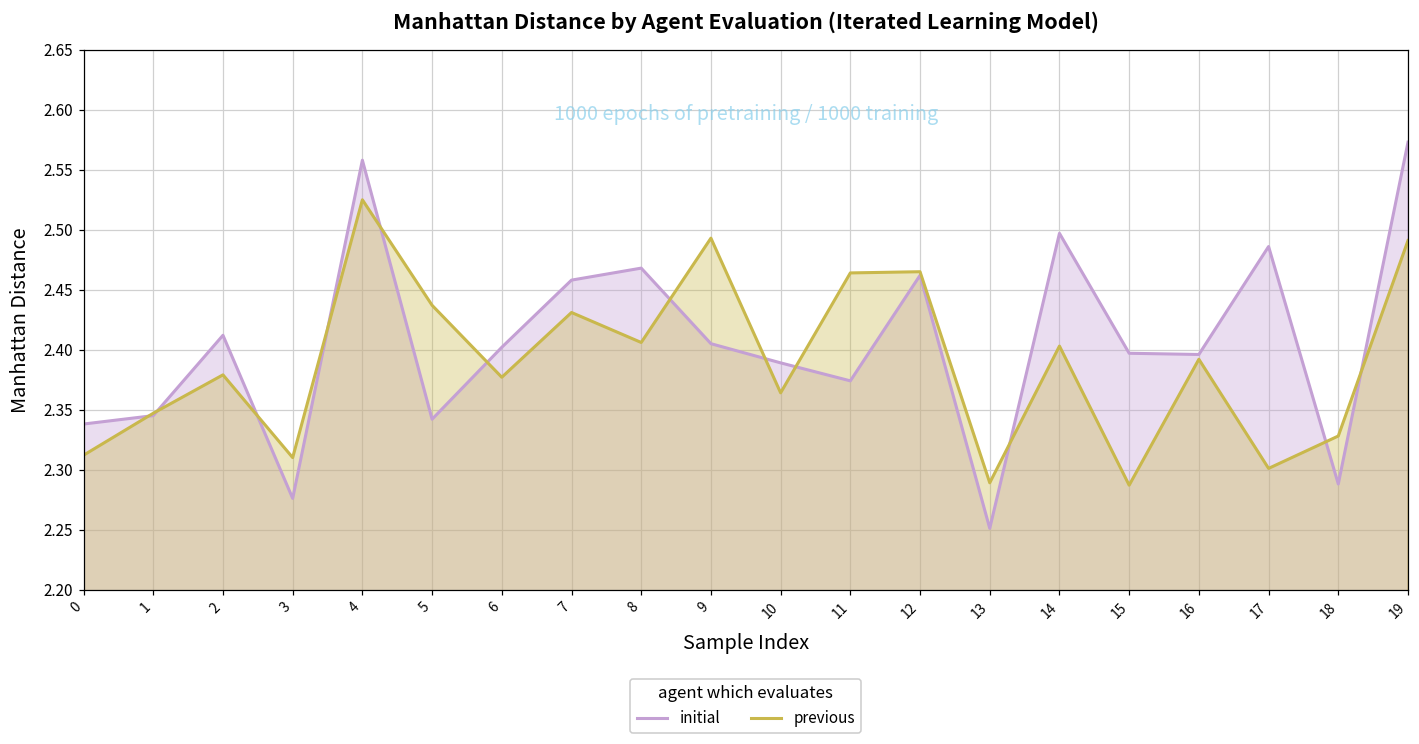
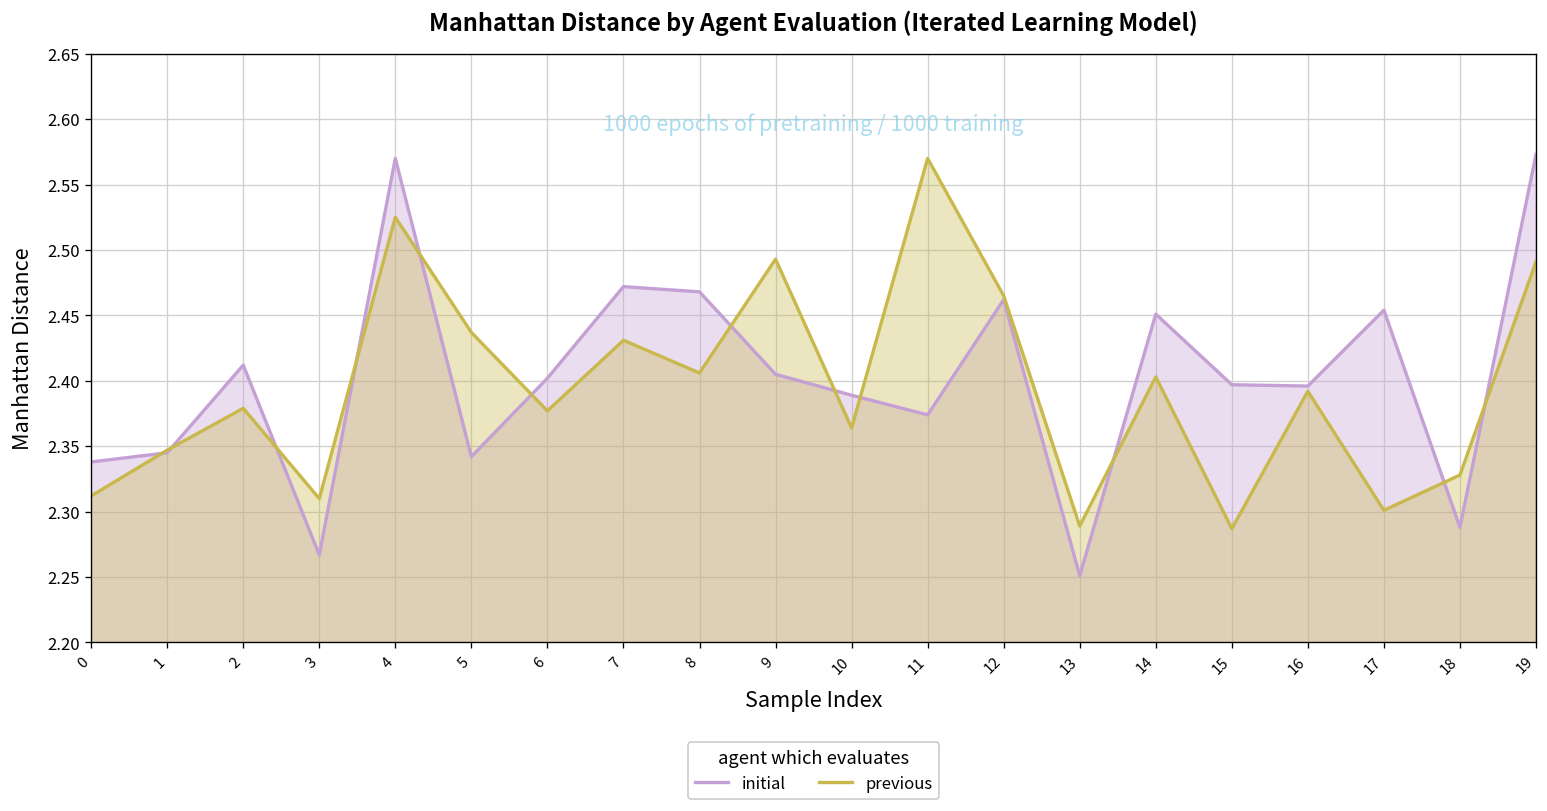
  {
    "initial": {
      "0": 2.338,
      "2": 2.412,
-     "3": 2.276,
-     "4": 2.558,
+     "3": 2.267,
+     "4": 2.570,
      "5": 2.342,
      "6": 2.402,
-     "7": 2.458,
+     "7": 2.472,
      "8": 2.468,
      "9": 2.405,
      "10": 2.389,
      "11": 2.374,
      "12": 2.462,
      "13": 2.251,
-     "14": 2.497,
+     "14": 2.451,
      "15": 2.397,
      "16": 2.396,
-     "17": 2.486,
+     "17": 2.454,
      "18": 2.288,
      "19": 2.573
    },
    "previous": {
      "0": 2.312,
      "2": 2.379,
      "3": 2.310,
      "4": 2.525,
      "5": 2.437,
      "6": 2.377,
      "7": 2.431,
      "8": 2.406,
      "9": 2.493,
      "10": 2.364,
-     "11": 2.464,
+     "11": 2.570,
      "12": 2.465,
      "13": 2.289,
      "14": 2.403,
      "15": 2.287,
      "16": 2.392,
      "17": 2.301,
      "18": 2.328,
      "19": 2.491
    }
  }
